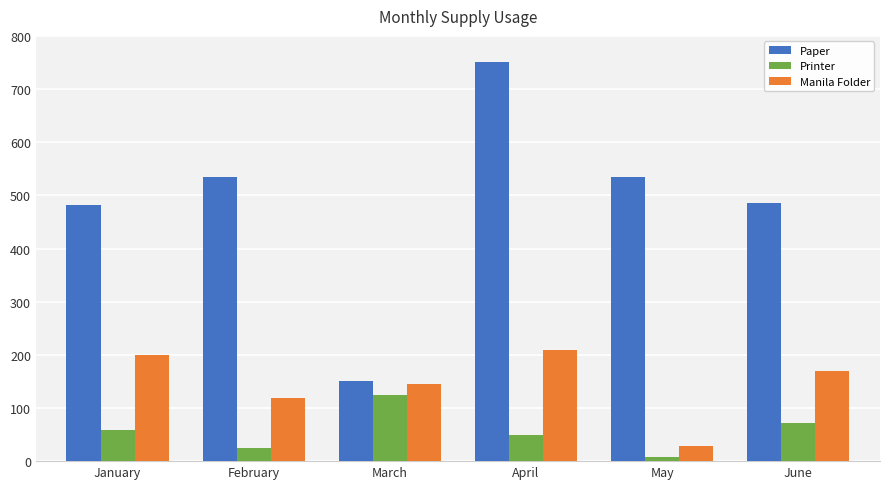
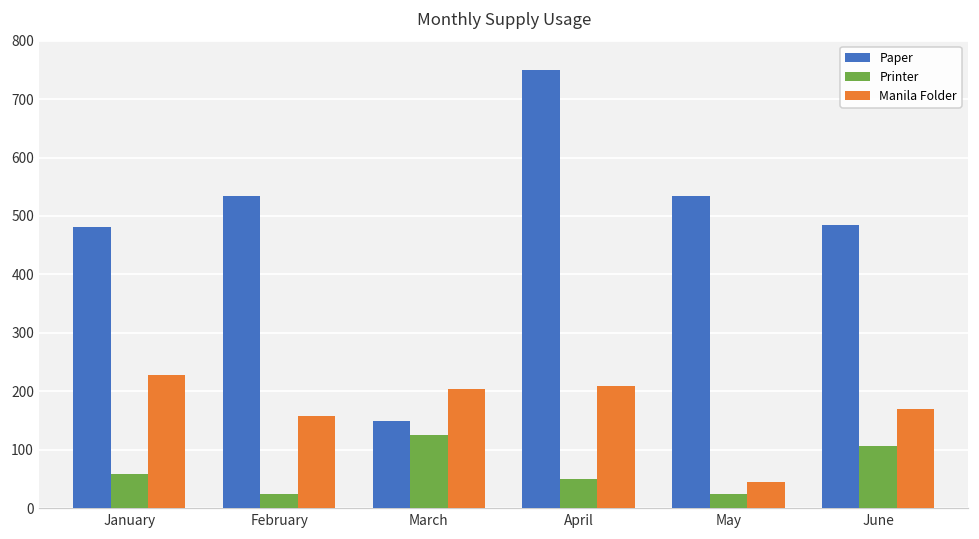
  {
    "Paper": {
      "January": 480,
      "February": 540,
      "March": 150,
      "April": 750,
      "May": 530,
      "June": 490
    },
    "Printer": {
      "January": 60,
      "February": 20,
      "March": 130,
      "April": 50,
-     "May": 10,
-     "June": 70
+     "May": 20,
+     "June": 110
    },
    "Manila Folder": {
-     "January": 200,
-     "February": 120,
-     "March": 150,
+     "January": 230,
+     "February": 160,
+     "March": 200,
      "April": 210,
-     "May": 30,
+     "May": 50,
      "June": 170
    }
  }
